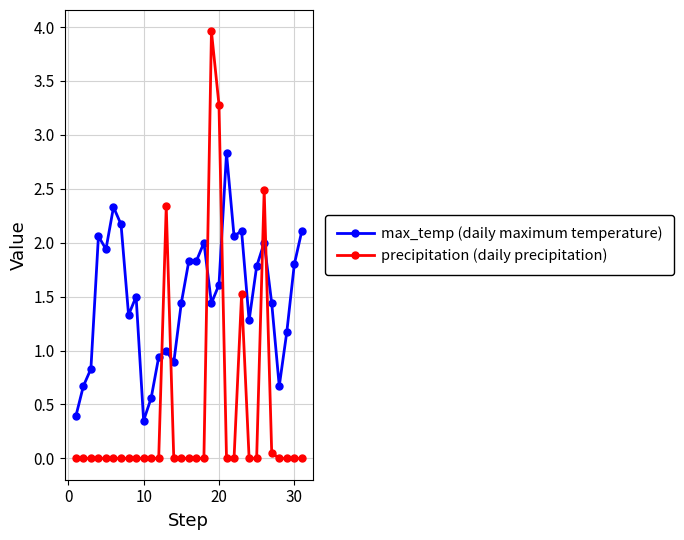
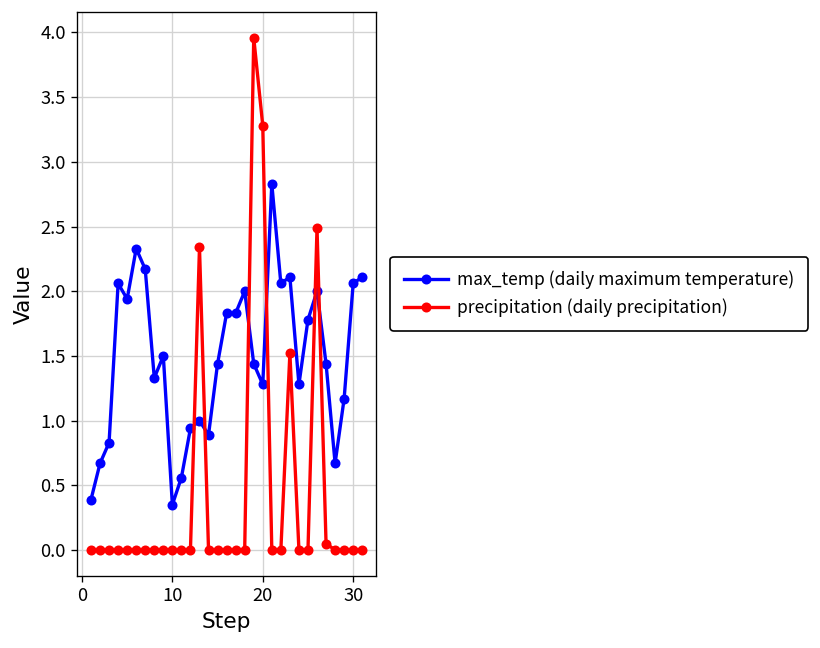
  {
    "max_temp (daily maximum temperature)": {
      "10": 0.35,
-     "20": 1.61,
-     "30": 1.80
+     "20": 1.28,
+     "30": 2.06
    },
    "precipitation (daily precipitation)": {
      "10": 0.00,
      "20": 3.28,
      "30": 0.00
    }
  }
